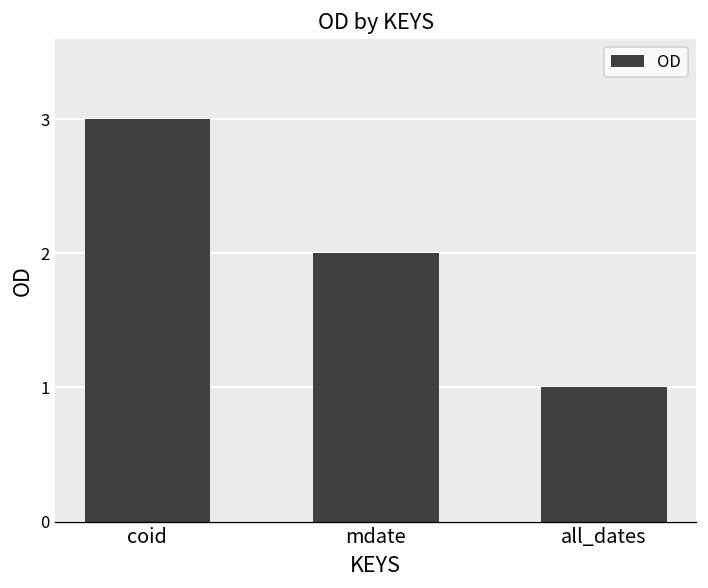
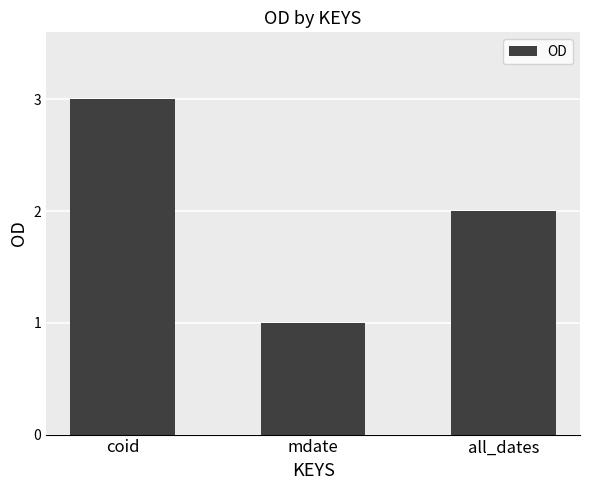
  {
    "coid": 3,
-   "mdate": 2,
-   "all_dates": 1
+   "mdate": 1,
+   "all_dates": 2
  }
